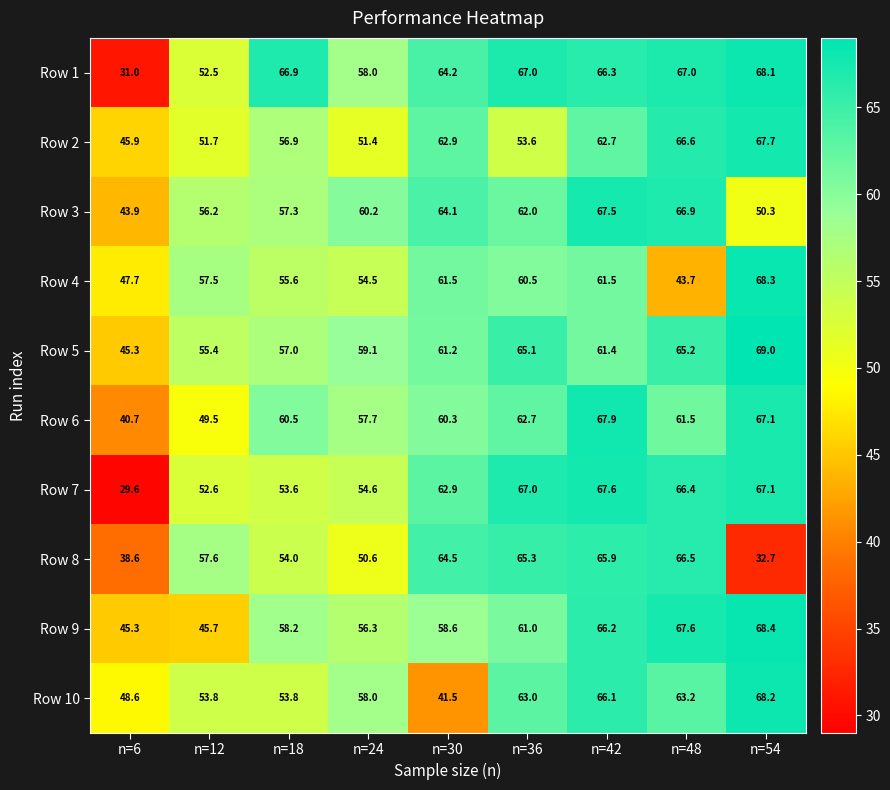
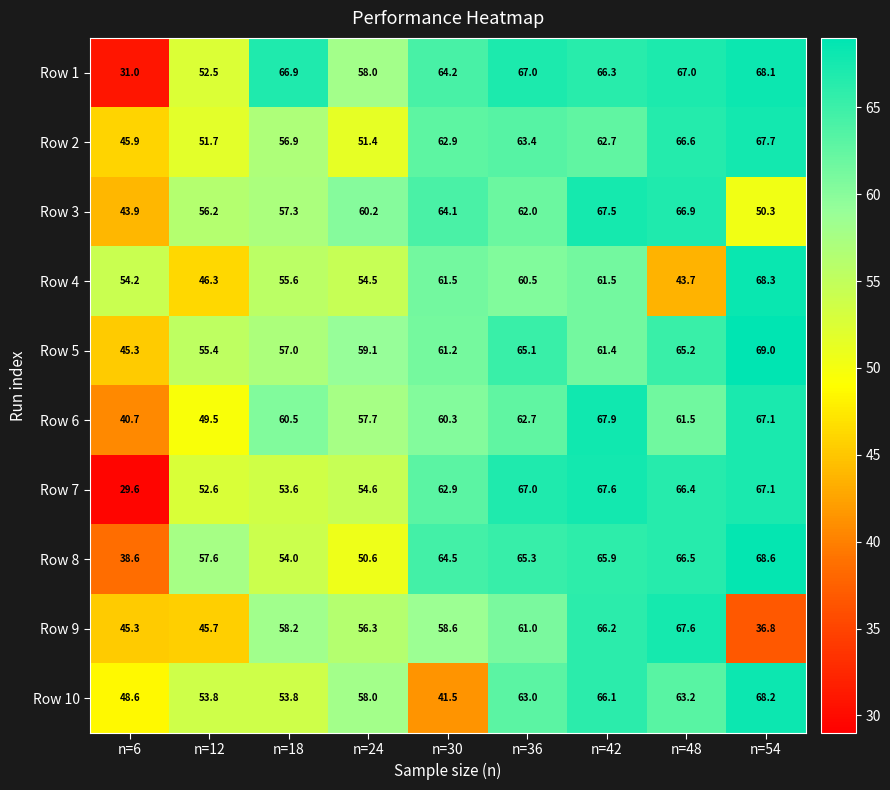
  {
    "Row 1": {
      "n=6": 31.0,
      "n=12": 52.5,
      "n=18": 66.9,
      "n=24": 58.0,
      "n=30": 64.2,
      "n=36": 67.0,
      "n=42": 66.3,
      "n=48": 67.0,
      "n=54": 68.1
    },
    "Row 2": {
      "n=6": 45.9,
      "n=12": 51.7,
      "n=18": 56.9,
      "n=24": 51.4,
      "n=30": 62.9,
-     "n=36": 53.6,
+     "n=36": 63.4,
      "n=42": 62.7,
      "n=48": 66.6,
      "n=54": 67.7
    },
    "Row 3": {
      "n=6": 43.9,
      "n=12": 56.2,
      "n=18": 57.3,
      "n=24": 60.2,
      "n=30": 64.1,
      "n=36": 62.0,
      "n=42": 67.5,
      "n=48": 66.9,
      "n=54": 50.3
    },
    "Row 4": {
-     "n=6": 47.7,
-     "n=12": 57.5,
+     "n=6": 54.2,
+     "n=12": 46.3,
      "n=18": 55.6,
      "n=24": 54.5,
      "n=30": 61.5,
      "n=36": 60.5,
      "n=42": 61.5,
      "n=48": 43.7,
      "n=54": 68.3
    },
    "Row 5": {
      "n=6": 45.3,
      "n=12": 55.4,
      "n=18": 57.0,
      "n=24": 59.1,
      "n=30": 61.2,
      "n=36": 65.1,
      "n=42": 61.4,
      "n=48": 65.2,
      "n=54": 69.0
    },
    "Row 6": {
      "n=6": 40.7,
      "n=12": 49.5,
      "n=18": 60.5,
      "n=24": 57.7,
      "n=30": 60.3,
      "n=36": 62.7,
      "n=42": 67.9,
      "n=48": 61.5,
      "n=54": 67.1
    },
    "Row 7": {
      "n=6": 29.6,
      "n=12": 52.6,
      "n=18": 53.6,
      "n=24": 54.6,
      "n=30": 62.9,
      "n=36": 67.0,
      "n=42": 67.6,
      "n=48": 66.4,
      "n=54": 67.1
    },
    "Row 8": {
      "n=6": 38.6,
      "n=12": 57.6,
      "n=18": 54.0,
      "n=24": 50.6,
      "n=30": 64.5,
      "n=36": 65.3,
      "n=42": 65.9,
      "n=48": 66.5,
-     "n=54": 32.7
+     "n=54": 68.6
    },
    "Row 9": {
      "n=6": 45.3,
      "n=12": 45.7,
      "n=18": 58.2,
      "n=24": 56.3,
      "n=30": 58.6,
      "n=36": 61.0,
      "n=42": 66.2,
      "n=48": 67.6,
-     "n=54": 68.4
+     "n=54": 36.8
    },
    "Row 10": {
      "n=6": 48.6,
      "n=12": 53.8,
      "n=18": 53.8,
      "n=24": 58.0,
      "n=30": 41.5,
      "n=36": 63.0,
      "n=42": 66.1,
      "n=48": 63.2,
      "n=54": 68.2
    }
  }
